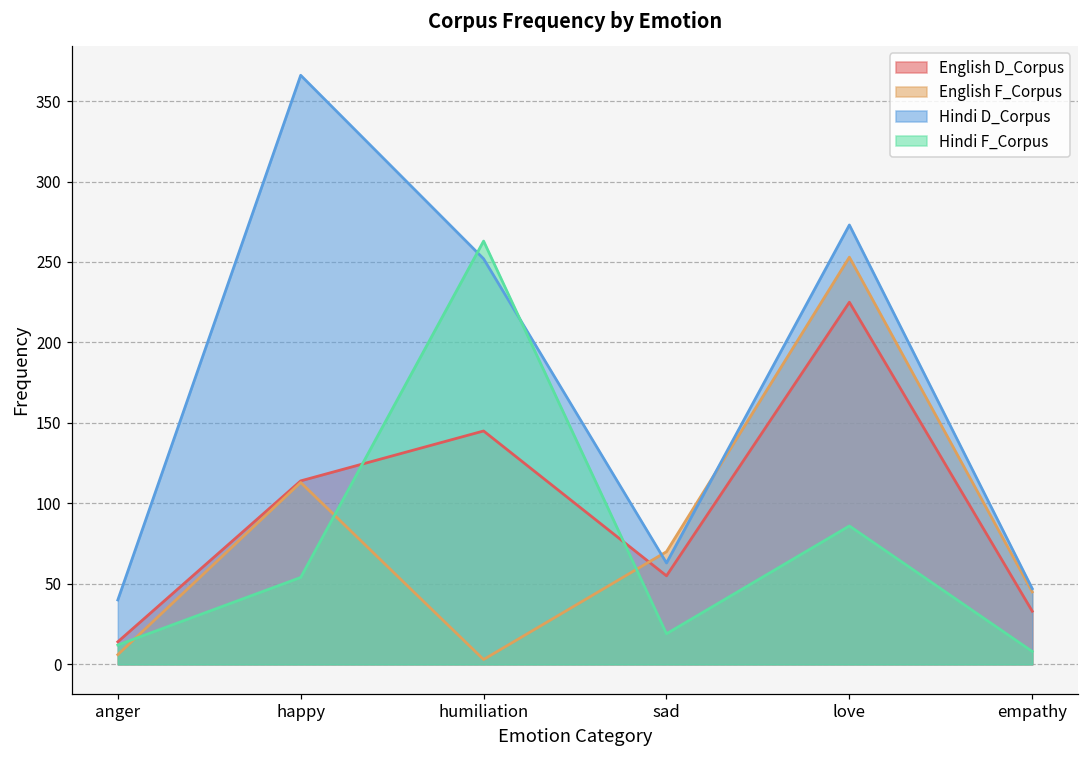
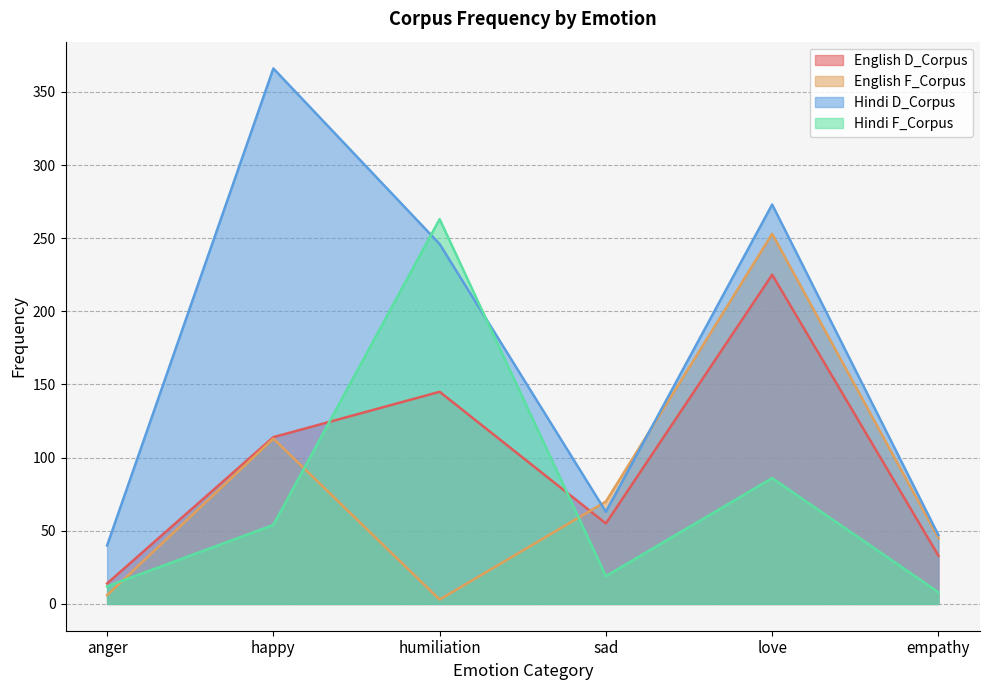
  {
    "Hindi D_Corpus": {
      "anger": 40,
      "happy": 366,
-     "humiliation": 252,
+     "humiliation": 246,
      "sad": 63,
      "love": 273,
      "empathy": 47
    },
    "Hindi F_Corpus": {
      "anger": 12,
      "happy": 54,
      "humiliation": 263,
      "sad": 19,
      "love": 86,
      "empathy": 8
    }
  }
